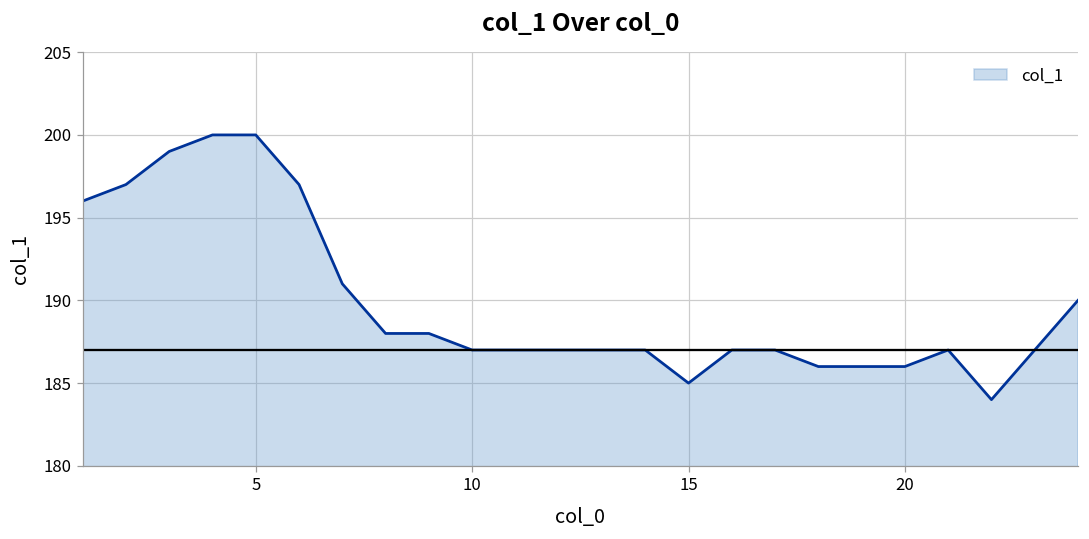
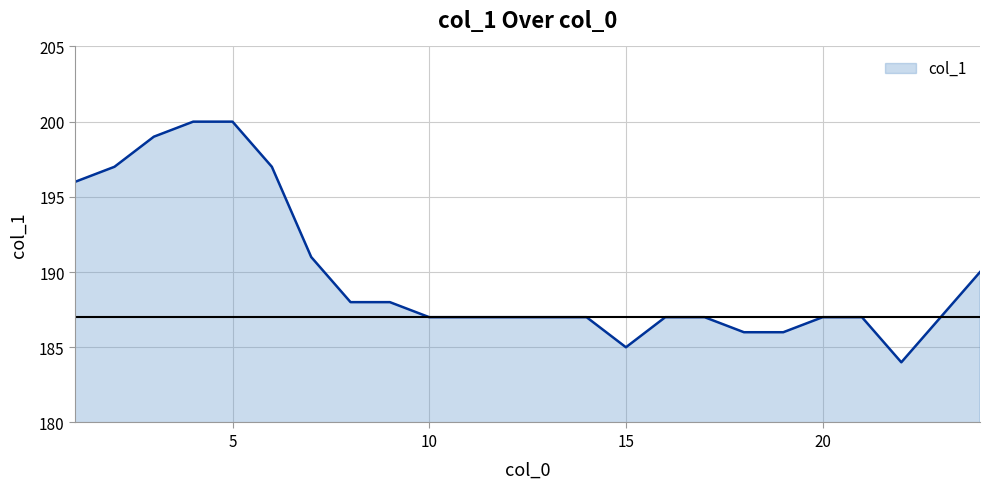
  {
    "5": 200,
    "10": 187,
    "15": 185,
-   "20": 186
+   "20": 187
  }
